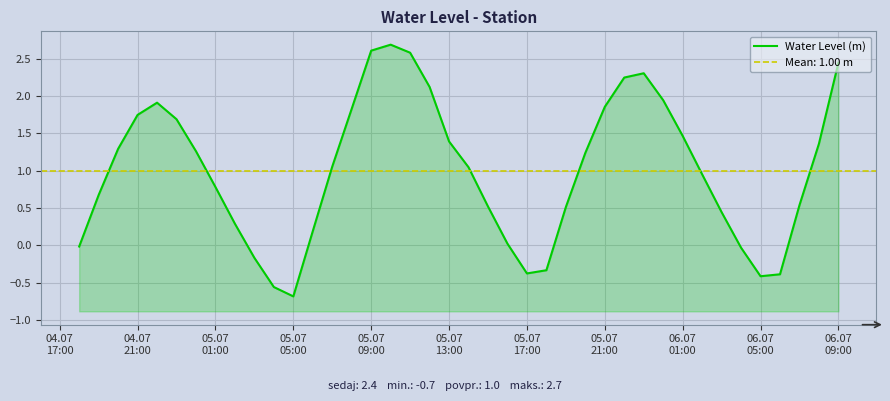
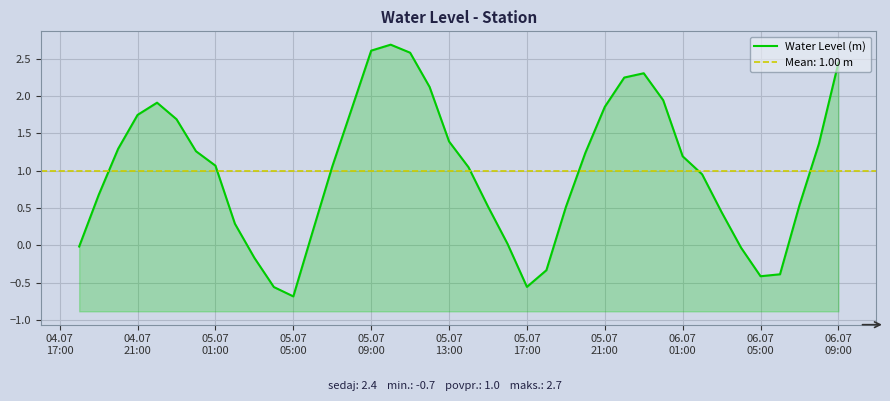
  {
    "04.07 21:00": 1.7,
-   "05.07 01:00": 0.8,
+   "05.07 01:00": 1.1,
    "05.07 05:00": -0.7,
    "05.07 09:00": 2.6,
    "05.07 13:00": 1.4,
-   "05.07 17:00": -0.4,
+   "05.07 17:00": -0.6,
    "05.07 21:00": 1.9,
-   "06.07 01:00": 1.5,
+   "06.07 01:00": 1.2,
    "06.07 05:00": -0.4
  }
